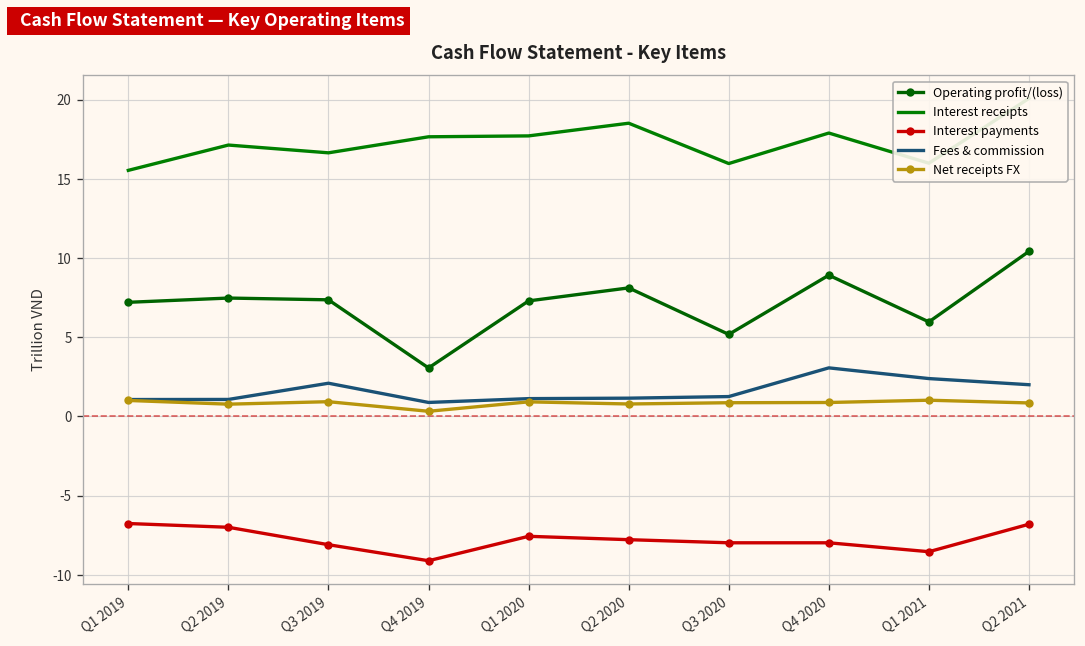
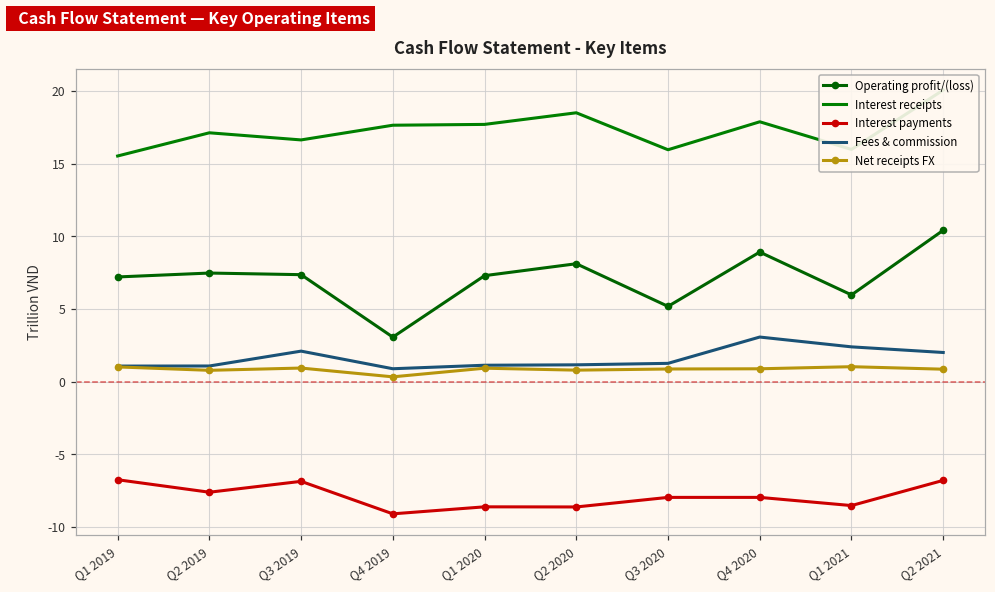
  {
    "Interest payments": {
      "Q1 2019": -6.8,
-     "Q2 2019": -7.0,
-     "Q3 2019": -8.1,
+     "Q2 2019": -7.6,
+     "Q3 2019": -6.9,
      "Q4 2019": -9.1,
-     "Q1 2020": -7.6,
-     "Q2 2020": -7.8,
+     "Q1 2020": -8.6,
+     "Q2 2020": -8.6,
      "Q3 2020": -8.0,
      "Q4 2020": -8.0,
      "Q1 2021": -8.5,
      "Q2 2021": -6.8
    },
    "Fees & commission": {
      "Q2 2019": 1.1,
      "Q3 2019": 2.1,
      "Q4 2019": 0.9,
      "Q1 2020": 1.1,
      "Q2 2020": 1.2,
      "Q3 2020": 1.3,
      "Q4 2020": 3.1,
      "Q1 2021": 2.4,
      "Q2 2021": 2.0
    },
    "Net receipts FX": {
      "Q2 2019": 0.8,
      "Q3 2019": 0.9,
      "Q4 2019": 0.3,
      "Q1 2020": 0.9,
      "Q2 2020": 0.8,
      "Q3 2020": 0.9,
      "Q4 2020": 0.9,
      "Q1 2021": 1.0,
      "Q2 2021": 0.9
    }
  }
